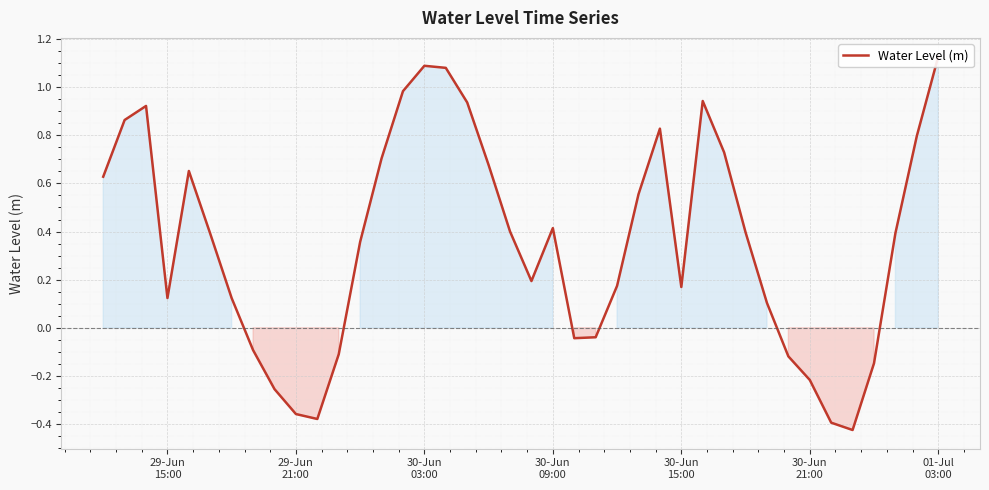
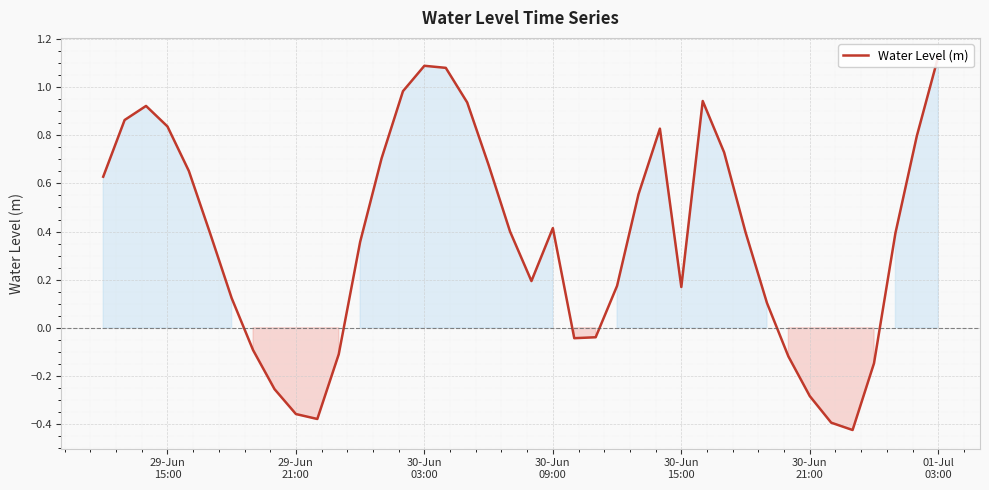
  {
-   "29-Jun 15:00": 0.12,
+   "29-Jun 15:00": 0.84,
    "29-Jun 21:00": -0.36,
    "30-Jun 03:00": 1.09,
    "30-Jun 09:00": 0.41,
    "30-Jun 15:00": 0.17,
-   "30-Jun 21:00": -0.22
+   "30-Jun 21:00": -0.28
  }
